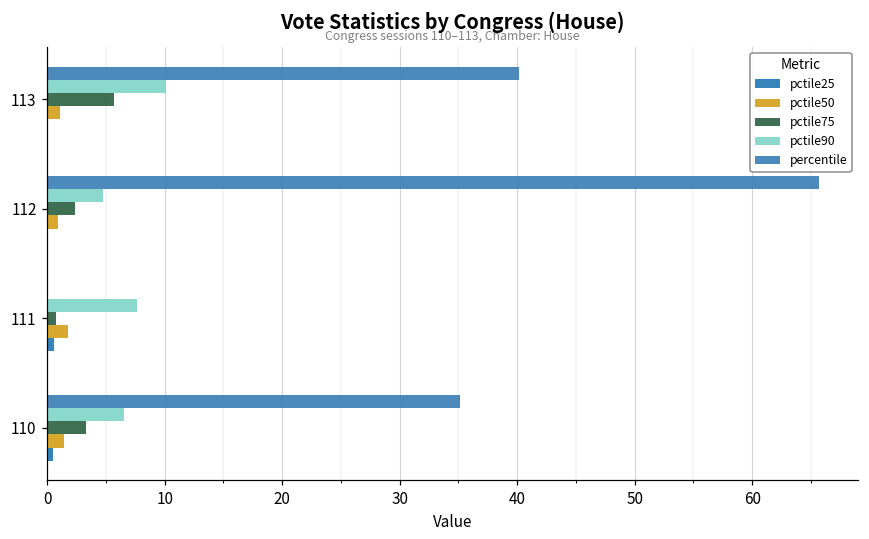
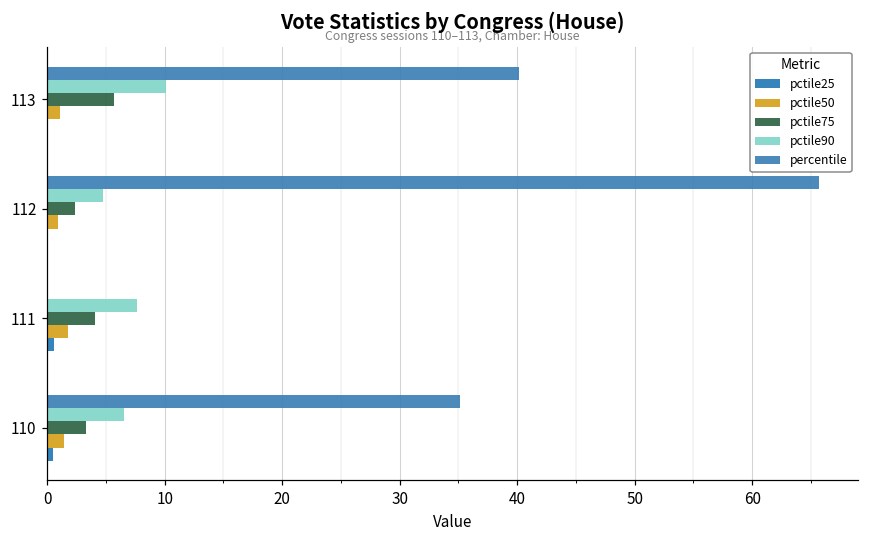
  {
    "pctile50": {
      "113": 1.1,
      "112": 0.9,
      "111": 1.7,
      "110": 1.4
    },
    "pctile75": {
      "113": 5.7,
      "112": 2.4,
-     "111": 0.7,
+     "111": 4.0,
      "110": 3.3
    },
    "pctile90": {
      "113": 10.1,
      "112": 4.7,
      "111": 7.6,
      "110": 6.6
    }
  }
